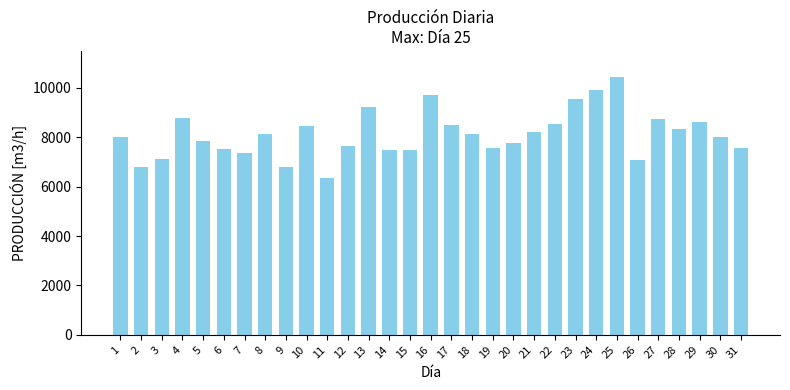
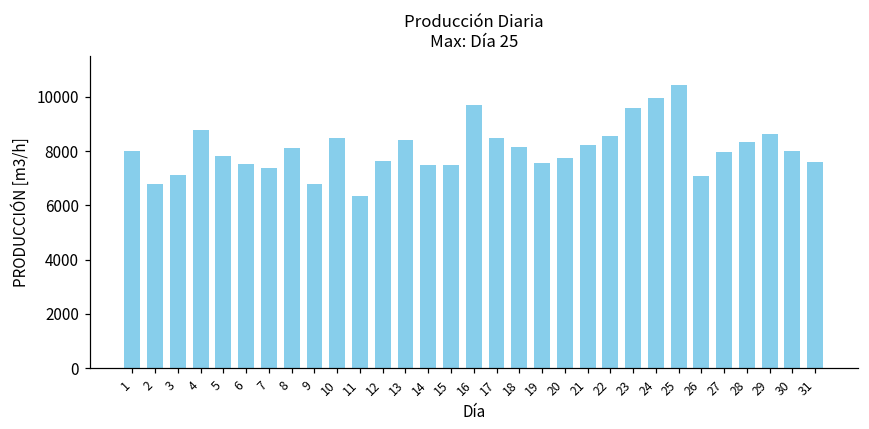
  {
    "1": 8000,
    "2": 6800,
    "3": 7100,
    "4": 8800,
    "5": 7800,
    "6": 7500,
    "7": 7400,
    "8": 8100,
    "9": 6800,
    "10": 8500,
    "11": 6300,
    "12": 7600,
-   "13": 9200,
+   "13": 8400,
    "14": 7500,
    "15": 7500,
    "16": 9700,
    "17": 8500,
    "18": 8100,
    "19": 7600,
    "20": 7800,
    "21": 8200,
    "22": 8600,
    "23": 9600,
    "24": 9900,
    "25": 10400,
    "26": 7100,
-   "27": 8800,
+   "27": 8000,
    "28": 8300,
    "29": 8600,
    "30": 8000,
    "31": 7600
  }
